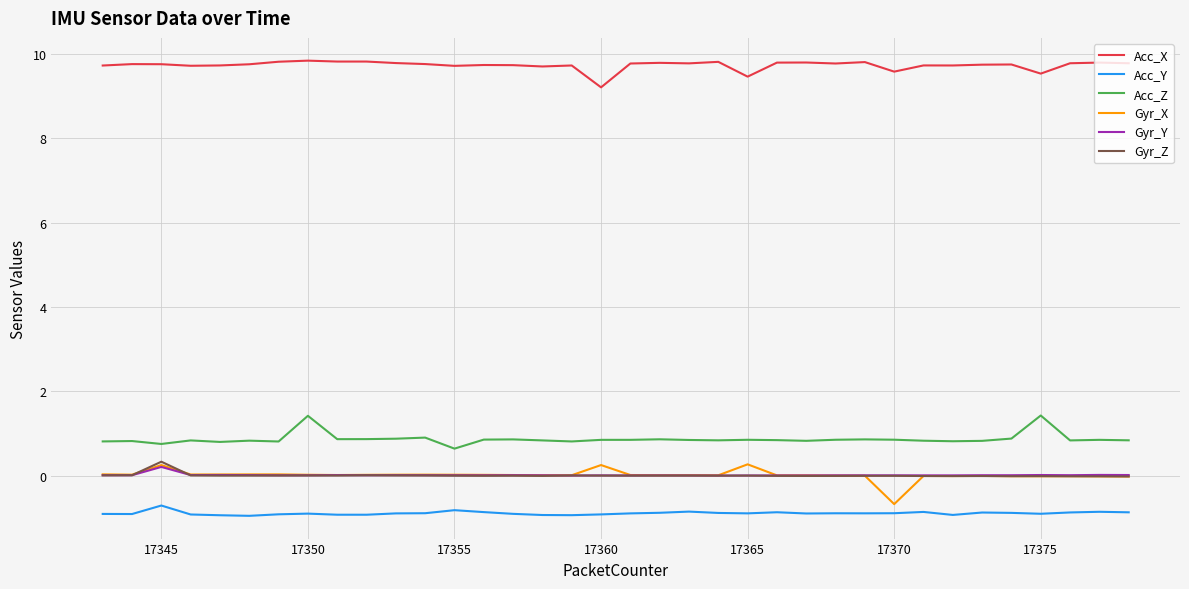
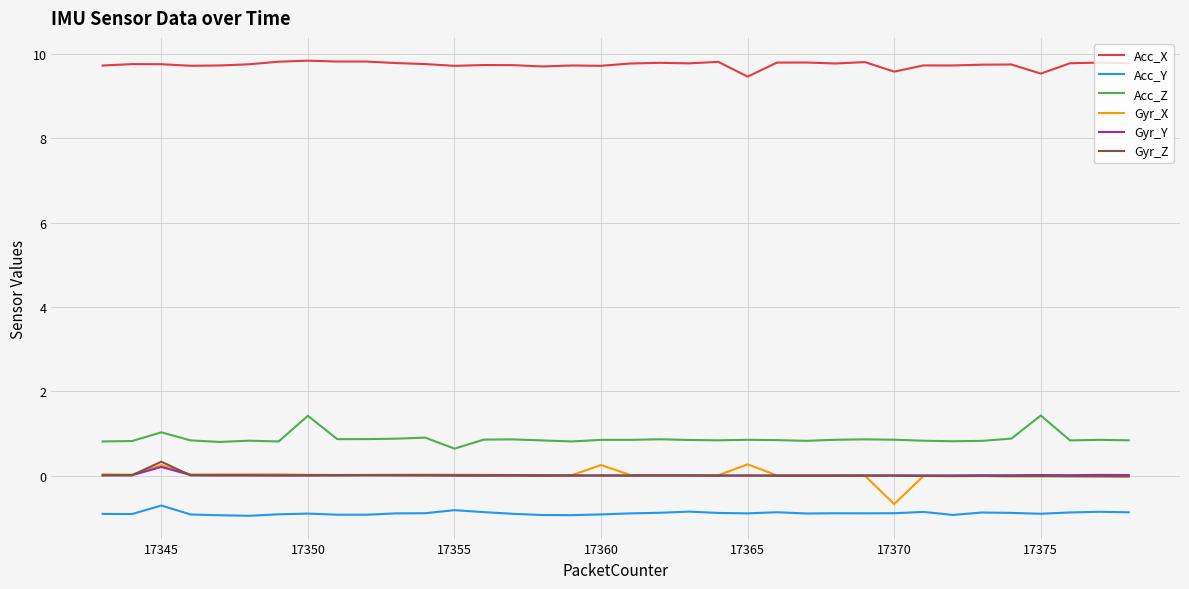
  {
    "Acc_X": {
      "17345": 9.8,
      "17350": 9.8,
      "17355": 9.7,
-     "17360": 9.2,
+     "17360": 9.7,
      "17365": 9.5,
      "17370": 9.6,
      "17375": 9.5
    },
    "Acc_Y": {
      "17345": -0.7,
      "17350": -0.9,
      "17355": -0.8,
      "17360": -0.9,
      "17365": -0.9,
      "17370": -0.9,
      "17375": -0.9
    },
    "Acc_Z": {
-     "17345": 0.7,
+     "17345": 1.0,
      "17350": 1.4,
      "17355": 0.6,
      "17360": 0.8,
      "17365": 0.8,
      "17370": 0.9,
      "17375": 1.4
    },
    "Gyr_X": {
      "17360": 0.2,
      "17365": 0.3,
      "17370": -0.7
    },
    "Gyr_Z": {
      "17345": 0.3
    }
  }
